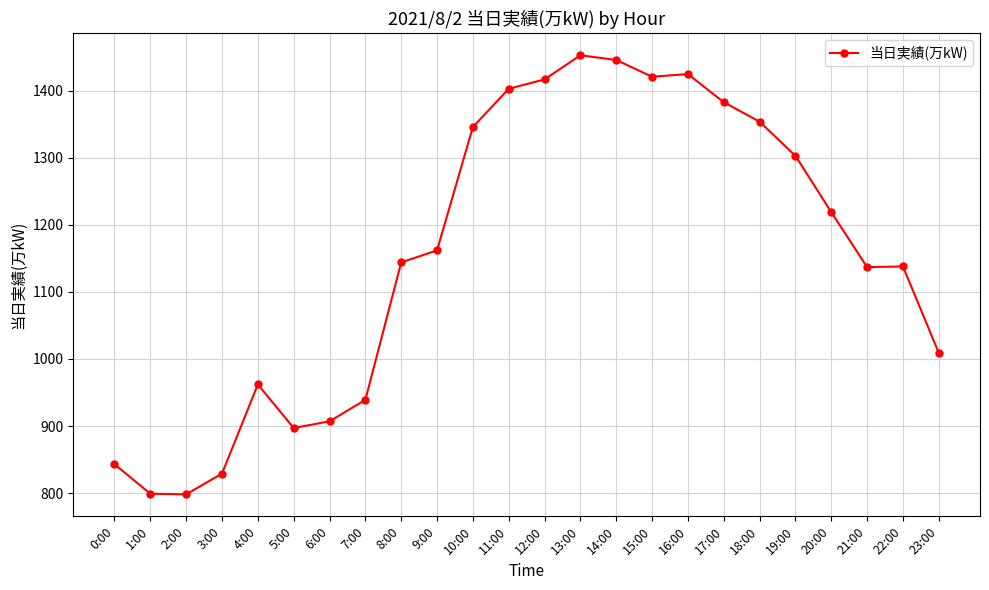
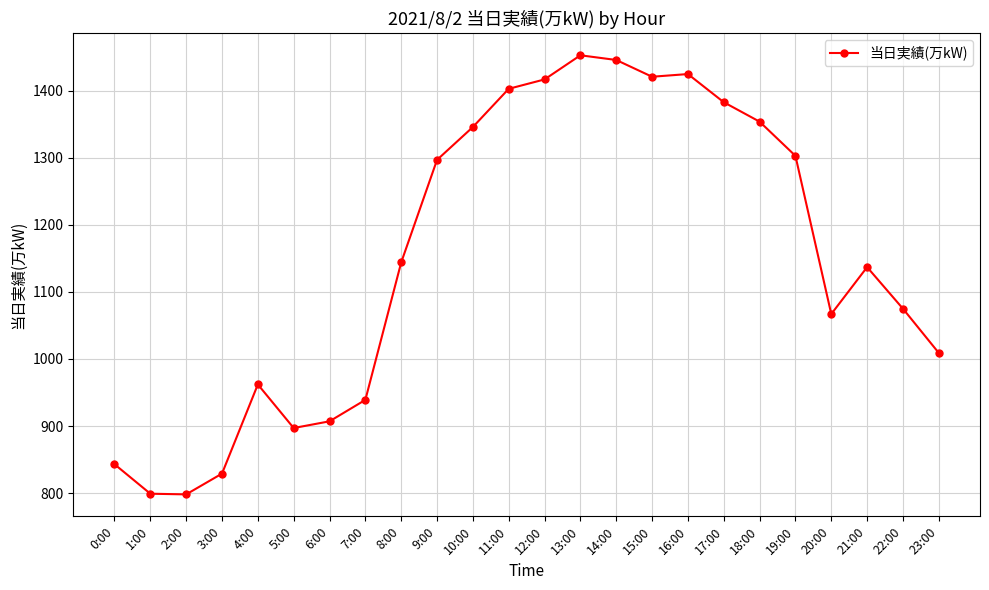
  {
    "0:00": 840,
    "1:00": 800,
    "2:00": 800,
    "3:00": 830,
    "4:00": 960,
    "5:00": 900,
    "6:00": 910,
    "7:00": 940,
    "8:00": 1140,
-   "9:00": 1160,
+   "9:00": 1300,
    "10:00": 1350,
    "11:00": 1400,
    "12:00": 1420,
    "13:00": 1450,
    "14:00": 1450,
    "15:00": 1420,
    "16:00": 1430,
    "17:00": 1380,
    "18:00": 1350,
    "19:00": 1300,
-   "20:00": 1220,
+   "20:00": 1070,
    "21:00": 1140,
-   "22:00": 1140,
+   "22:00": 1080,
    "23:00": 1010
  }
